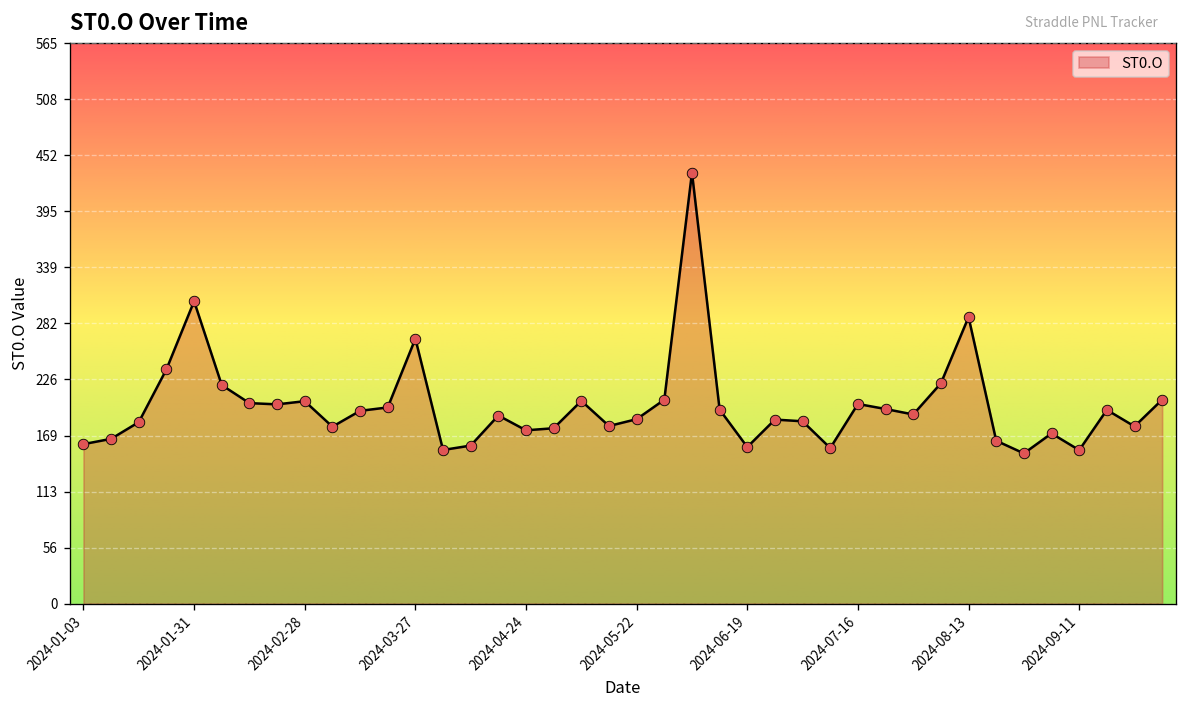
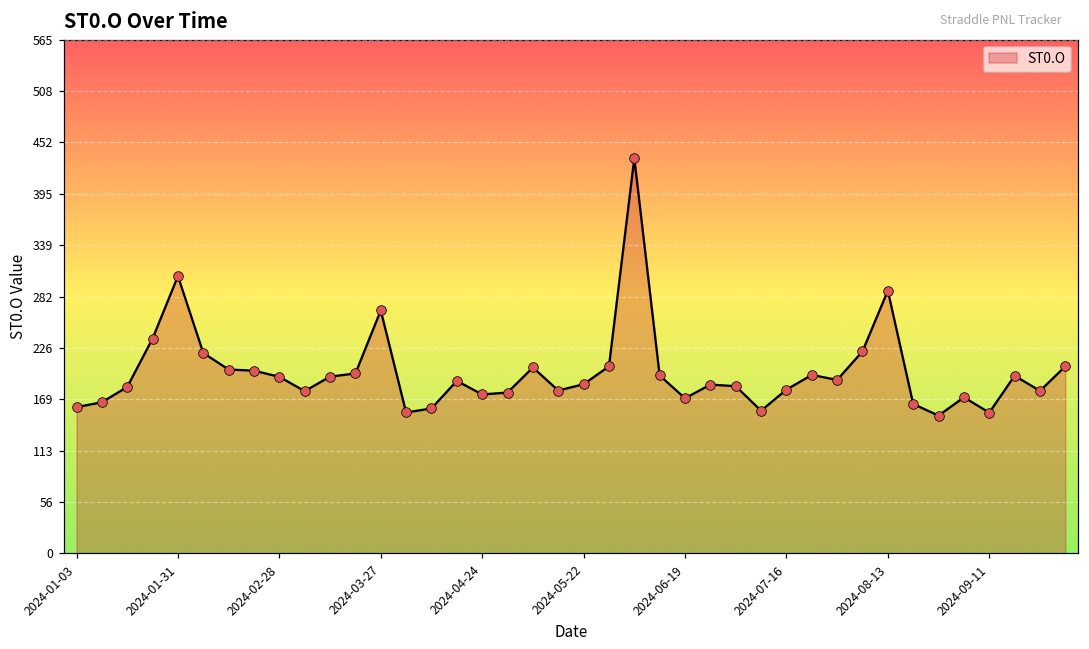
  {
    "2024-01-03": 160,
    "2024-01-31": 310,
-   "2024-02-28": 200,
+   "2024-02-28": 190,
    "2024-03-27": 270,
    "2024-04-24": 170,
    "2024-05-22": 190,
-   "2024-06-19": 160,
-   "2024-07-16": 200,
+   "2024-06-19": 170,
+   "2024-07-16": 180,
    "2024-08-13": 290,
    "2024-09-11": 150
  }
